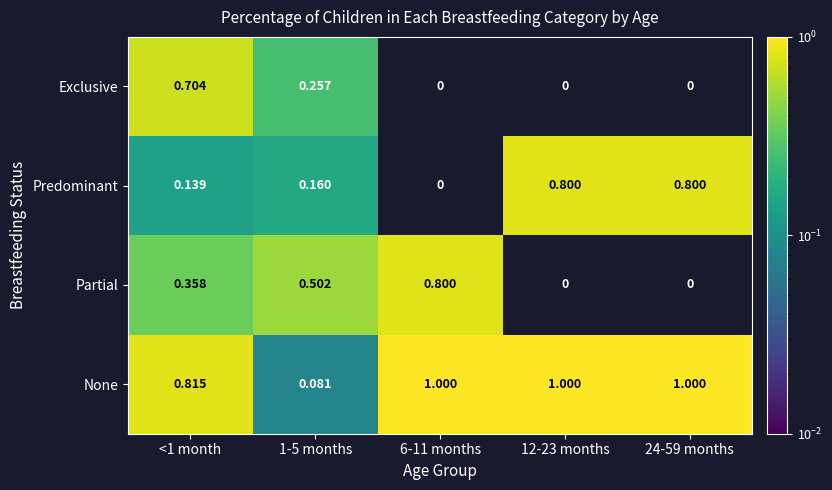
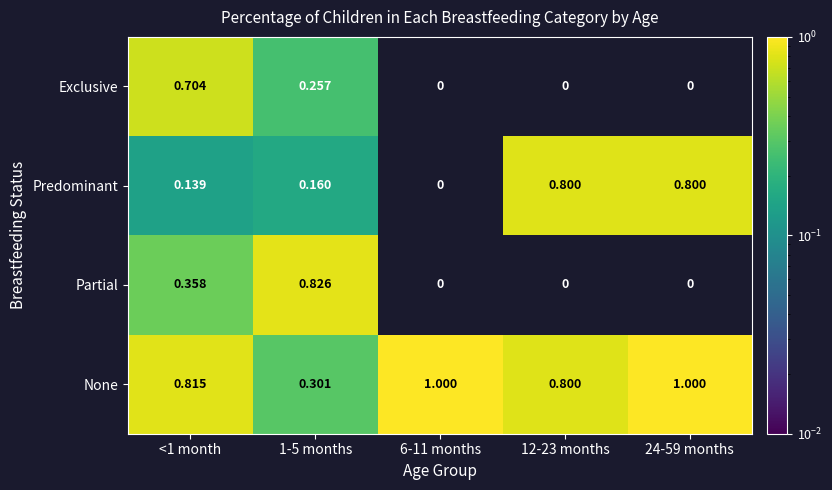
  {
    "Exclusive": {
      "<1 month": 0.704,
      "1-5 months": 0.257,
      "6-11 months": 0,
      "12-23 months": 0,
      "24-59 months": 0
    },
    "Predominant": {
      "<1 month": 0.139,
      "1-5 months": 0.160,
      "6-11 months": 0,
      "12-23 months": 0.800,
      "24-59 months": 0.800
    },
    "Partial": {
      "<1 month": 0.358,
-     "1-5 months": 0.502,
-     "6-11 months": 0.800,
+     "1-5 months": 0.826,
+     "6-11 months": 0,
      "12-23 months": 0,
      "24-59 months": 0
    },
    "None": {
      "<1 month": 0.815,
-     "1-5 months": 0.081,
+     "1-5 months": 0.301,
      "6-11 months": 1.000,
-     "12-23 months": 1.000,
+     "12-23 months": 0.800,
      "24-59 months": 1.000
    }
  }
